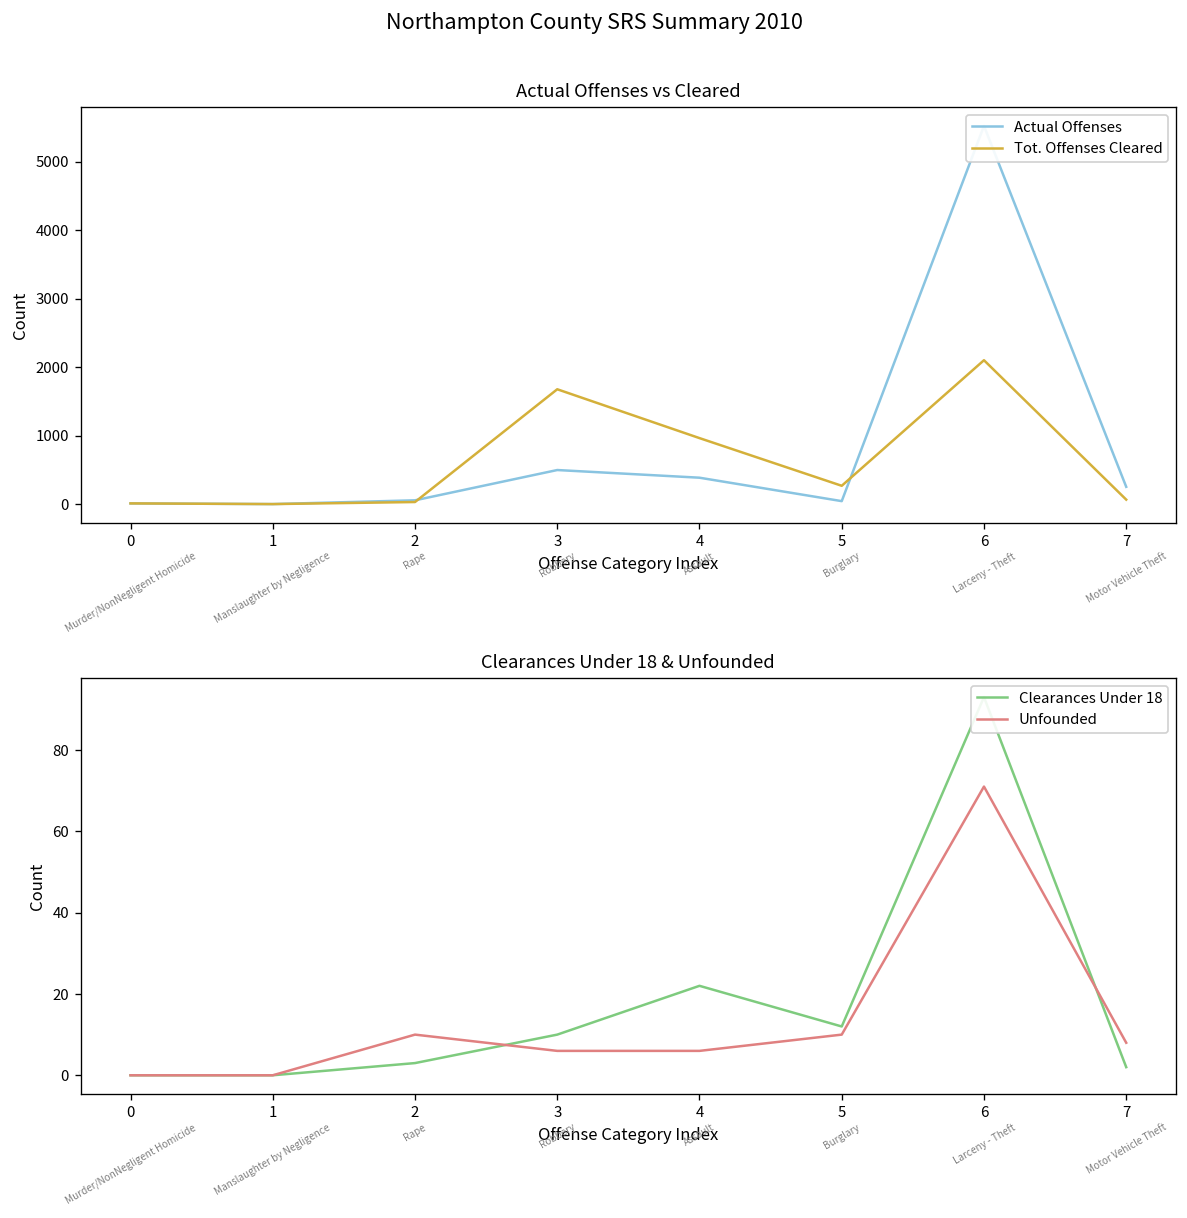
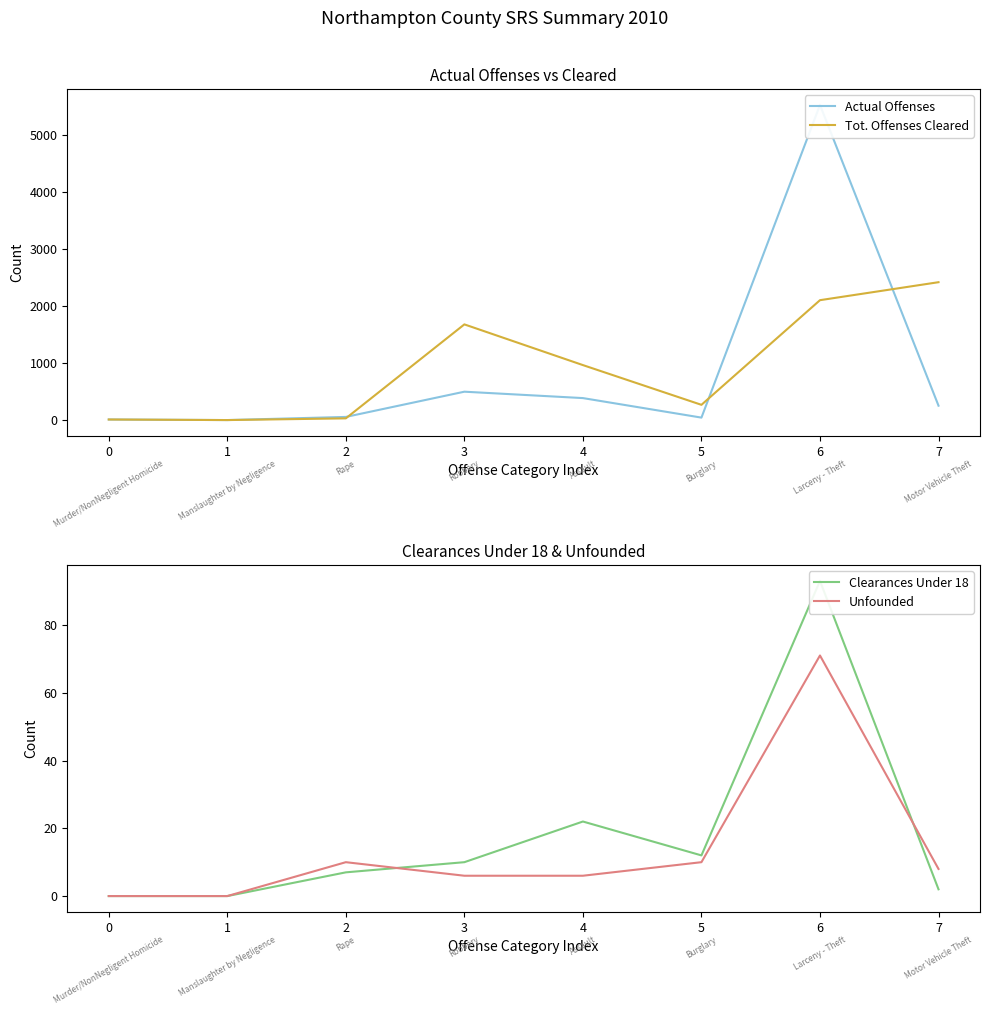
  {
    "Actual Offenses vs Cleared": {
      "Actual Offenses": {
        "3": 500,
        "4": 400,
        "5": 0,
        "7": 300
      },
      "Tot. Offenses Cleared": {
        "3": 1700,
        "4": 1000,
        "5": 300,
        "6": 2100,
-       "7": 100
+       "7": 2400
      }
    },
    "Clearances Under 18 & Unfounded": {
      "Clearances Under 18": {
-       "2": 3,
+       "2": 7,
        "3": 10,
        "4": 22,
        "5": 12,
        "7": 2
      },
      "Unfounded": {
        "2": 10,
        "3": 6,
        "4": 6,
        "5": 10,
        "6": 71,
        "7": 8
      }
    }
  }
